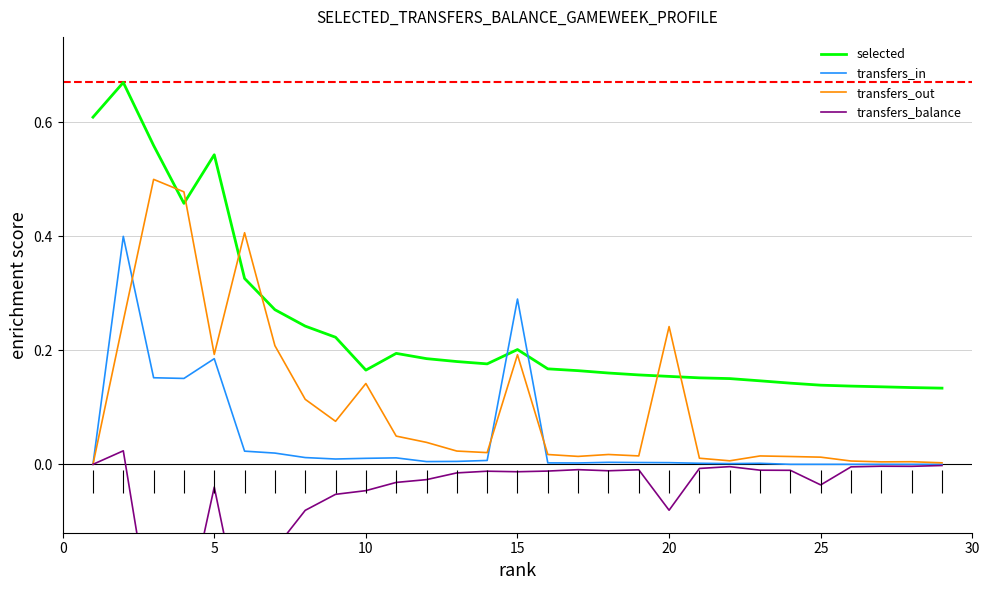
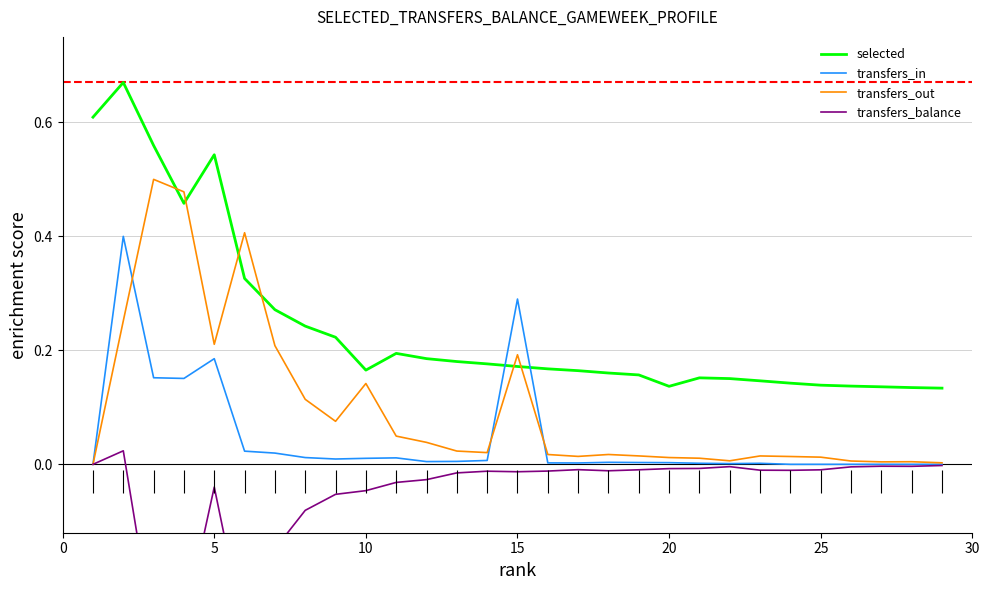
  {
    "selected": {
      "5": 0.54,
      "10": 0.17,
-     "15": 0.20,
-     "20": 0.15,
+     "15": 0.17,
+     "20": 0.14,
      "25": 0.14
    },
    "transfers_in": {
      "5": 0.19,
      "10": 0.01,
      "15": 0.29,
      "20": 0.00,
      "25": 0.00
    },
    "transfers_out": {
-     "5": 0.19,
+     "5": 0.21,
      "10": 0.14,
      "15": 0.19,
-     "20": 0.24,
+     "20": 0.01,
      "25": 0.01
    },
    "transfers_balance": {
      "5": -0.04,
      "10": -0.05,
      "15": -0.01,
-     "20": -0.08,
-     "25": -0.04
+     "20": -0.01,
+     "25": -0.01
    }
  }
